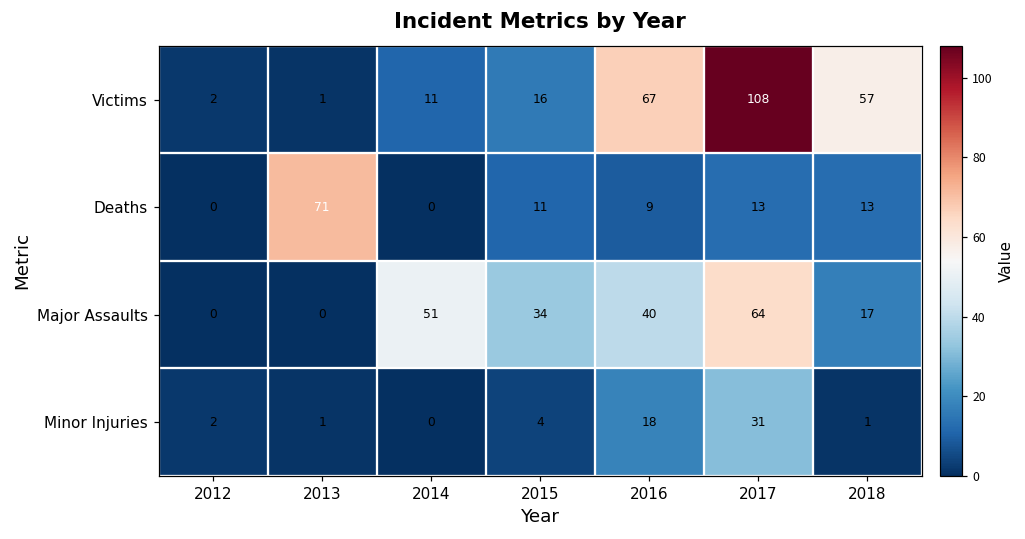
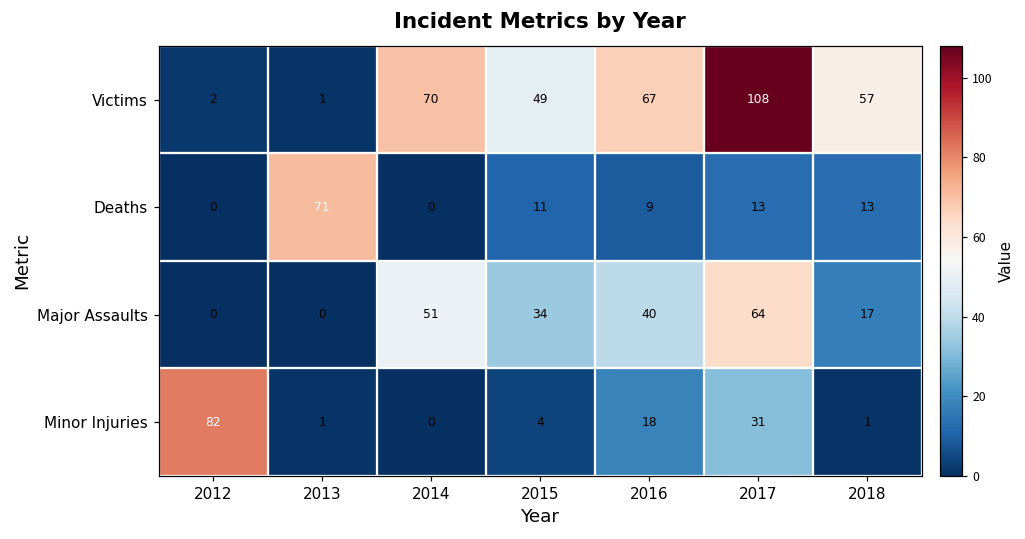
  {
    "Victims": {
      "2012": 2,
      "2013": 1,
-     "2014": 11,
-     "2015": 16,
+     "2014": 70,
+     "2015": 49,
      "2016": 67,
      "2017": 108,
      "2018": 57
    },
    "Deaths": {
      "2012": 0,
      "2013": 71,
      "2014": 0,
      "2015": 11,
      "2016": 9,
      "2017": 13,
      "2018": 13
    },
    "Major Assaults": {
      "2012": 0,
      "2013": 0,
      "2014": 51,
      "2015": 34,
      "2016": 40,
      "2017": 64,
      "2018": 17
    },
    "Minor Injuries": {
-     "2012": 2,
+     "2012": 82,
      "2013": 1,
      "2014": 0,
      "2015": 4,
      "2016": 18,
      "2017": 31,
      "2018": 1
    }
  }
